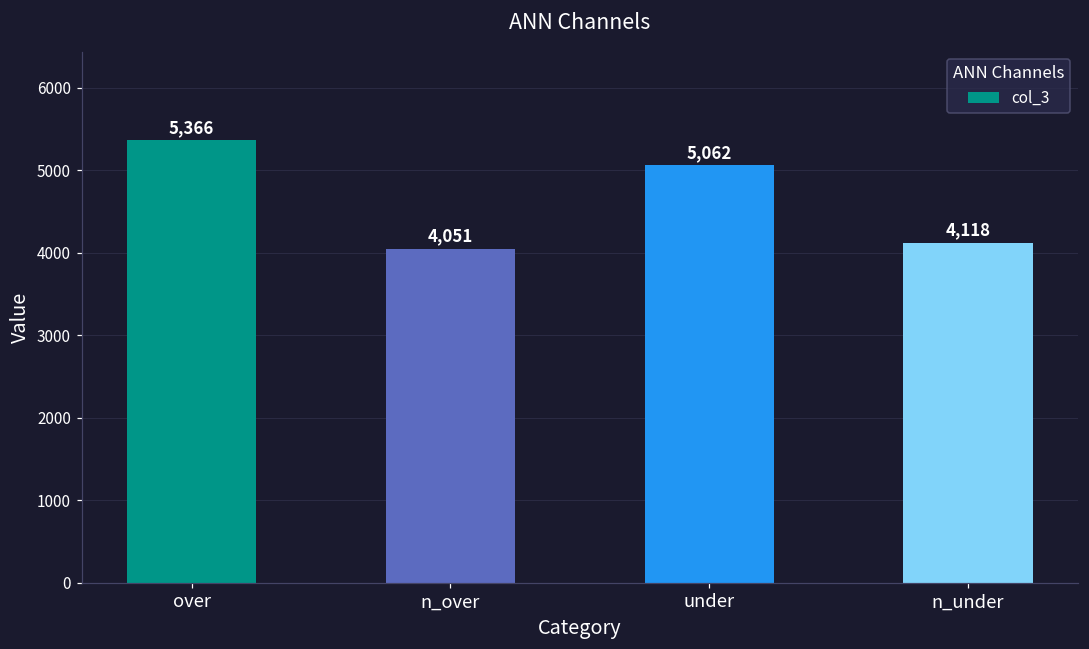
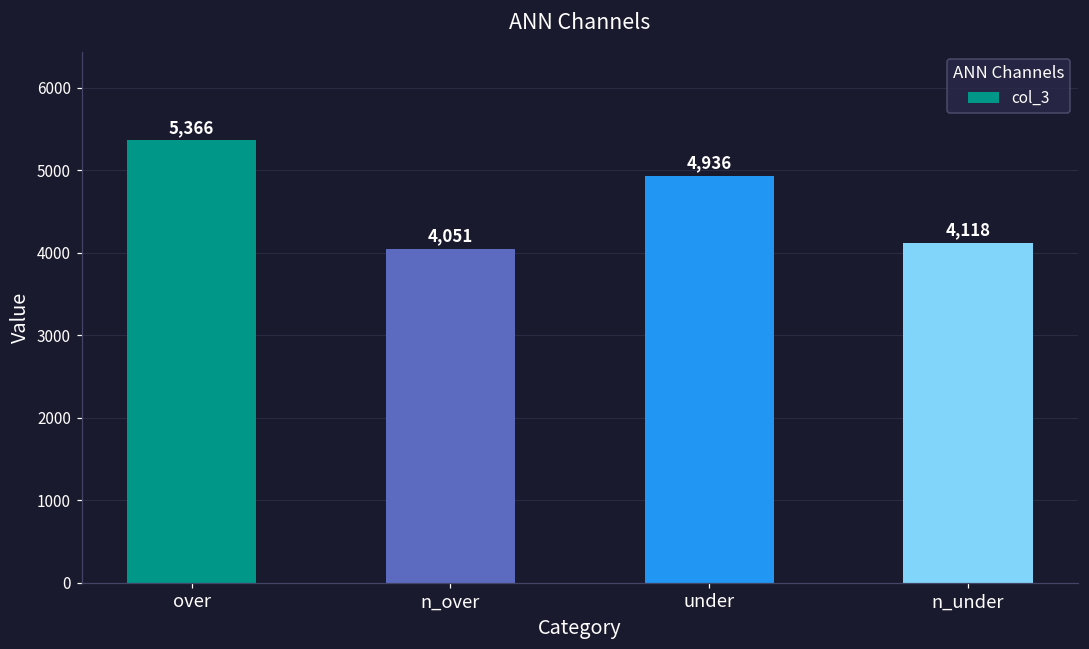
  {
    "over": "5,366",
    "n_over": "4,051",
-   "under": "5,062",
+   "under": "4,936",
    "n_under": "4,118"
  }
